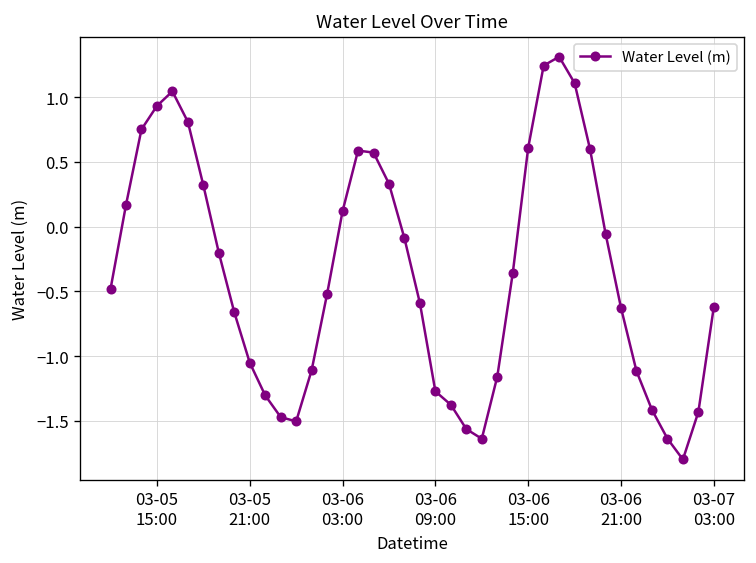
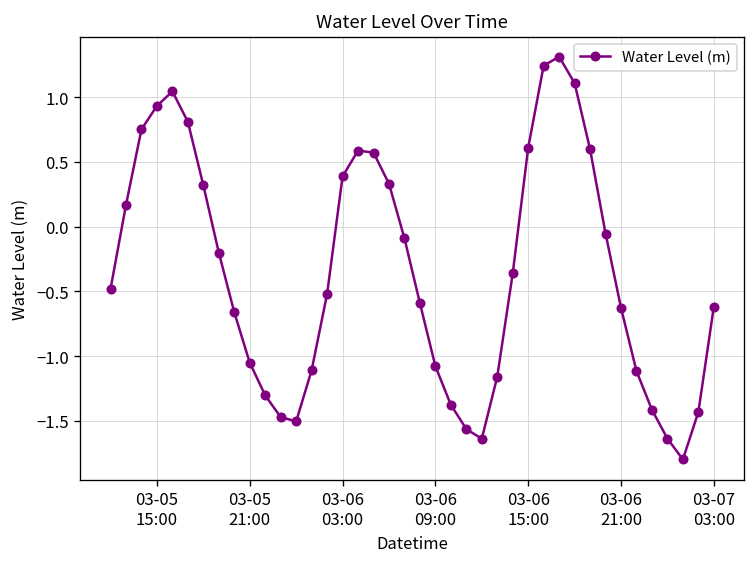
  {
    "03-05 15:00": 0.93,
    "03-05 21:00": -1.05,
-   "03-06 03:00": 0.12,
-   "03-06 09:00": -1.27,
+   "03-06 03:00": 0.39,
+   "03-06 09:00": -1.08,
    "03-06 15:00": 0.61,
    "03-06 21:00": -0.63,
    "03-07 03:00": -0.62
  }
